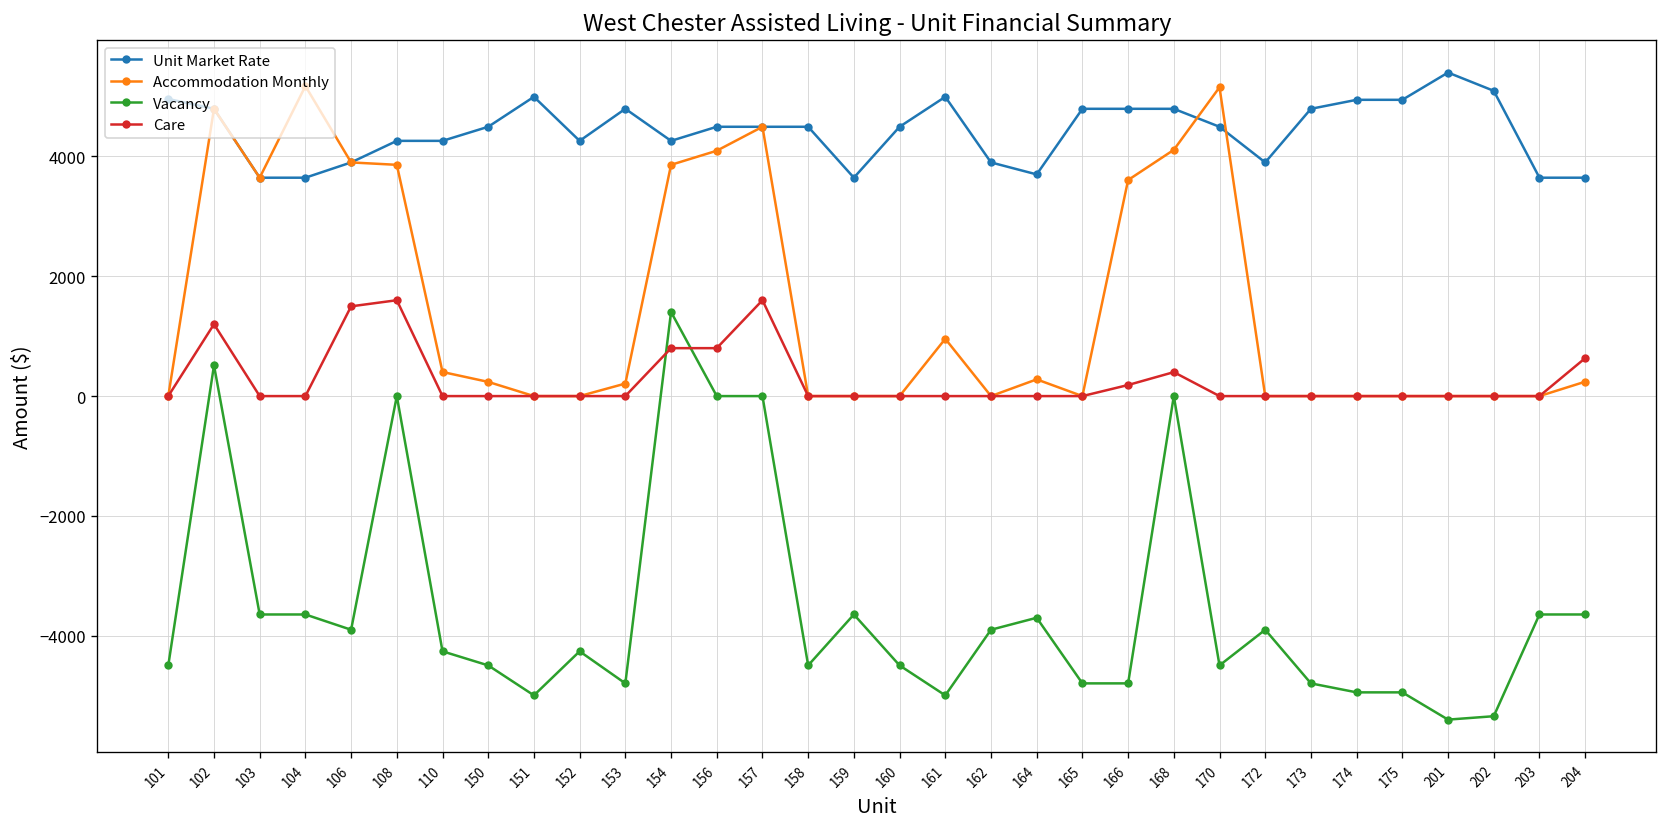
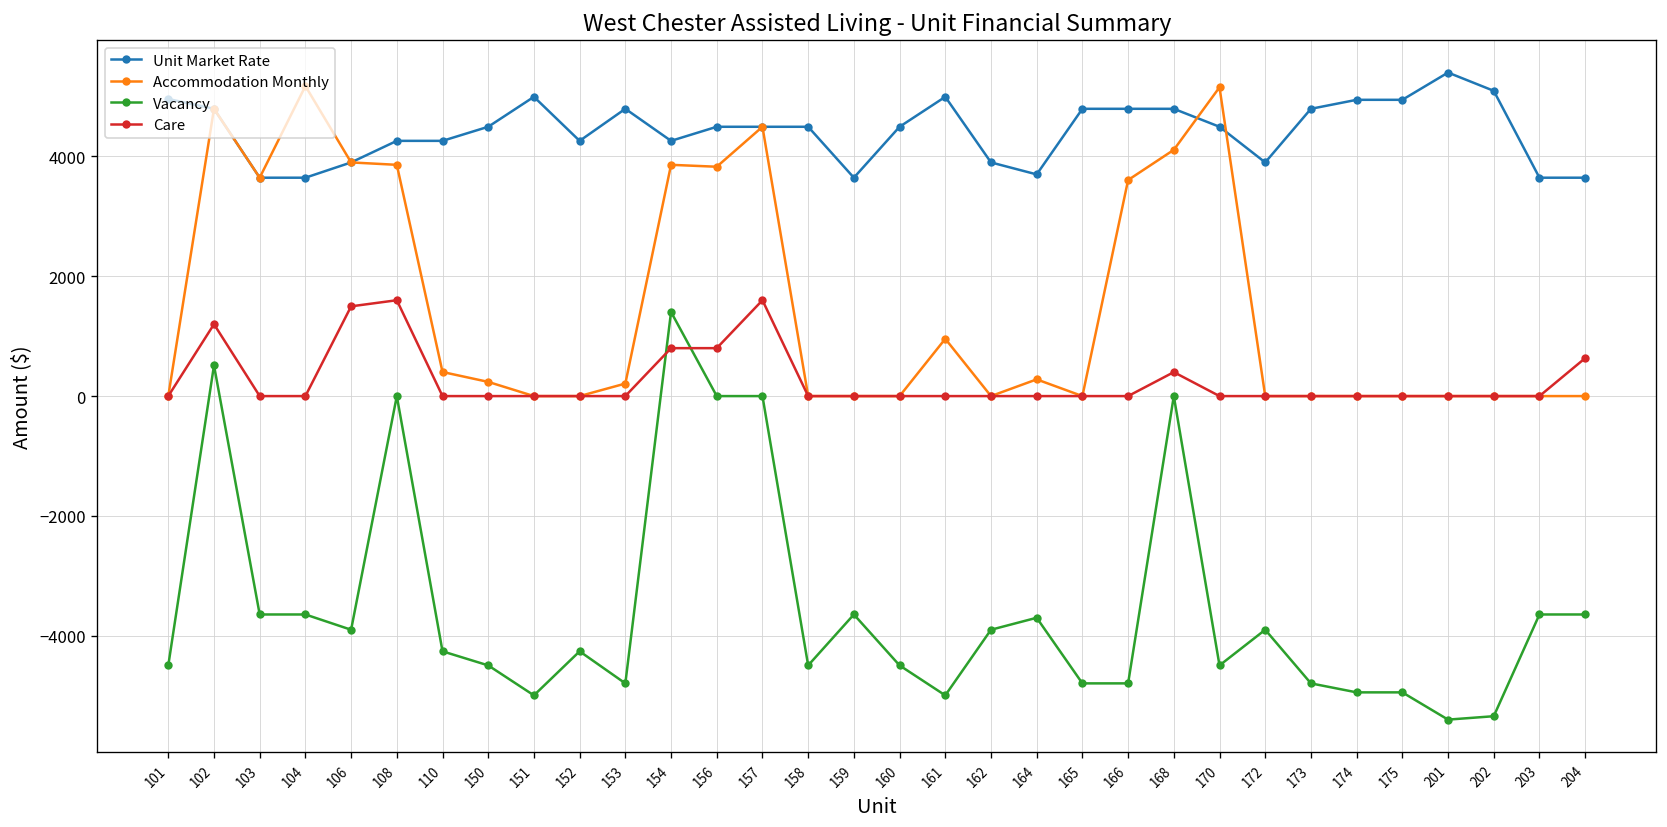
  {
    "Unit Market Rate": {
      "104": 3600,
      "108": 4300,
      "110": 4300,
      "150": 4500,
      "151": 5000,
      "152": 4300,
      "153": 4800,
      "154": 4300,
      "156": 4500,
      "158": 4500,
      "159": 3600,
      "160": 4500,
      "161": 5000,
      "162": 3900,
      "164": 3700,
      "165": 4800,
      "166": 4800,
      "168": 4800,
      "170": 4500,
      "172": 3900,
      "173": 4800,
      "174": 4900,
      "175": 4900,
      "201": 5400,
      "202": 5100,
      "203": 3600,
      "204": 3600
    },
    "Accommodation Monthly": {
      "108": 3900,
      "110": 400,
      "150": 200,
      "153": 200,
      "154": 3900,
-     "156": 4100,
+     "156": 3800,
      "161": 1000,
      "164": 300,
      "166": 3600,
      "168": 4100,
      "170": 5200,
-     "204": 200
+     "204": 0
    },
    "Vacancy": {
      "101": -4500,
      "102": 500,
      "103": -3600,
      "104": -3600,
      "106": -3900,
      "108": 0,
      "110": -4300,
      "150": -4500,
      "151": -5000,
      "152": -4300,
      "153": -4800,
      "154": 1400,
      "156": 0,
      "157": 0,
      "158": -4500,
      "159": -3600,
      "160": -4500,
      "161": -5000,
      "162": -3900,
      "164": -3700,
      "165": -4800,
      "166": -4800,
      "168": 0,
      "170": -4500,
      "172": -3900,
      "173": -4800,
      "174": -4900,
      "175": -4900,
      "201": -5400,
      "202": -5300,
      "203": -3600,
      "204": -3600
    },
    "Care": {
      "102": 1200,
      "103": 0,
      "104": 0,
      "106": 1500,
      "108": 1600,
      "110": 0,
      "150": 0,
      "153": 0,
      "154": 800,
      "156": 800,
      "157": 1600,
      "161": 0,
      "164": 0,
-     "166": 200,
+     "166": 0,
      "168": 400,
      "170": 0,
      "204": 600
    }
  }
